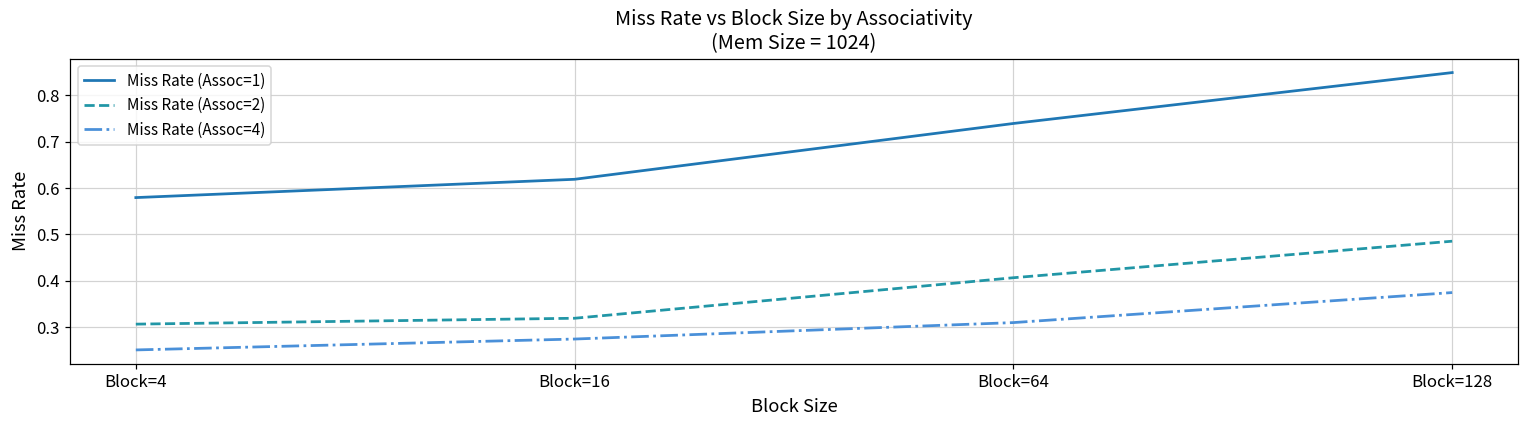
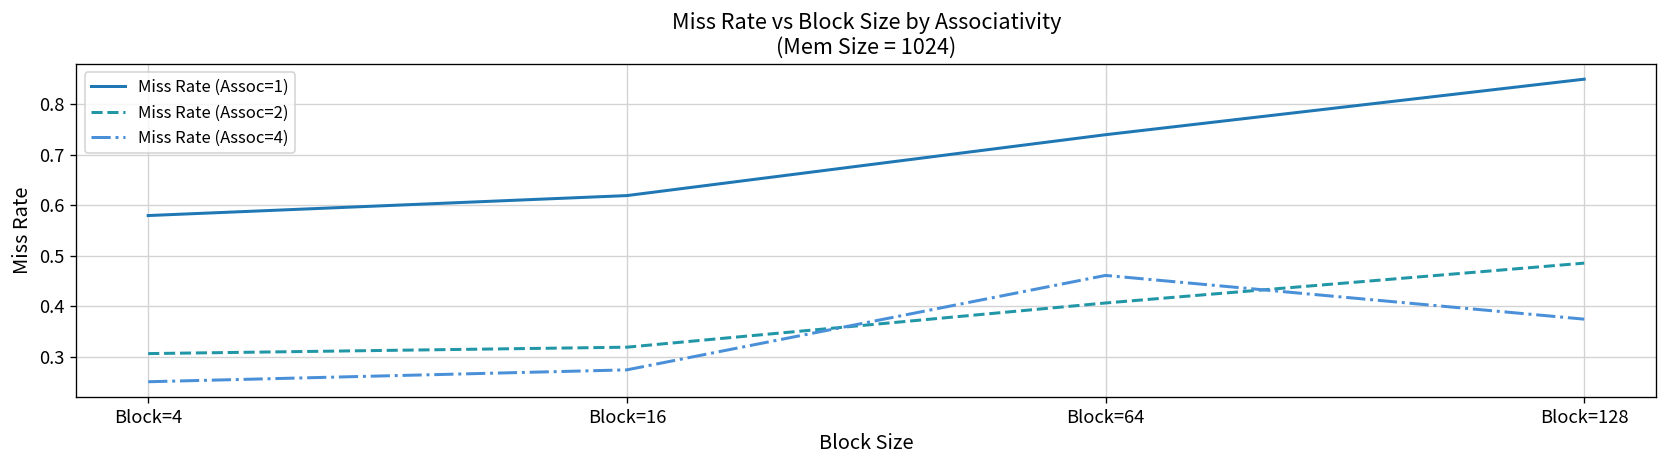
  {
    "Miss Rate (Assoc=4)": {
      "Block=4": 0.25,
      "Block=16": 0.27,
-     "Block=64": 0.31,
+     "Block=64": 0.46,
      "Block=128": 0.37
    }
  }
